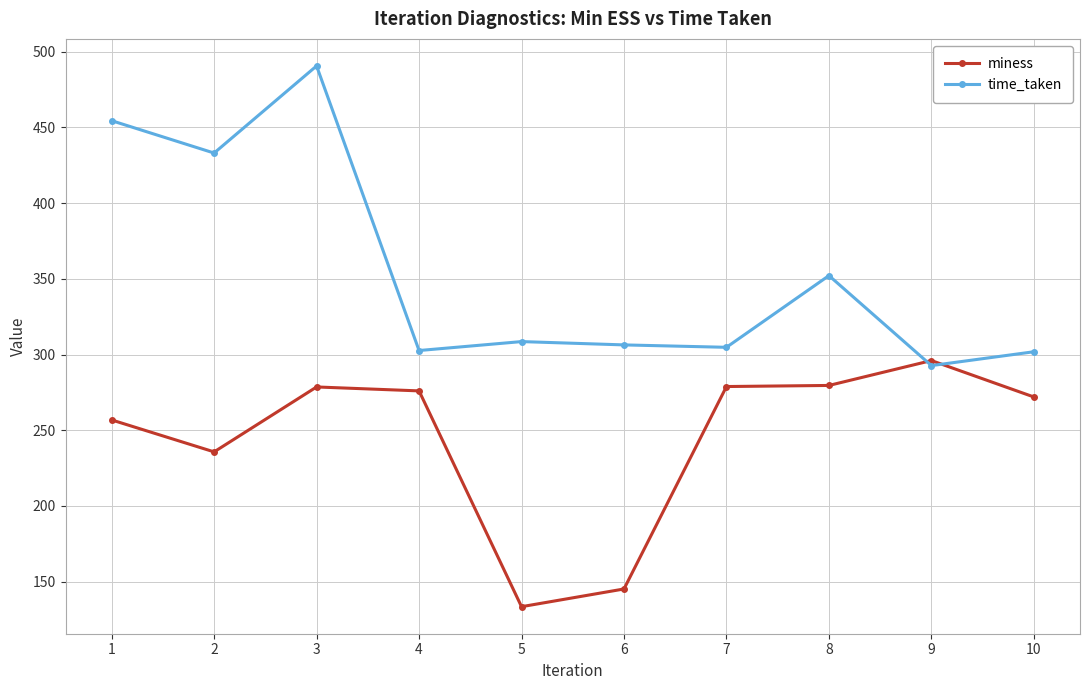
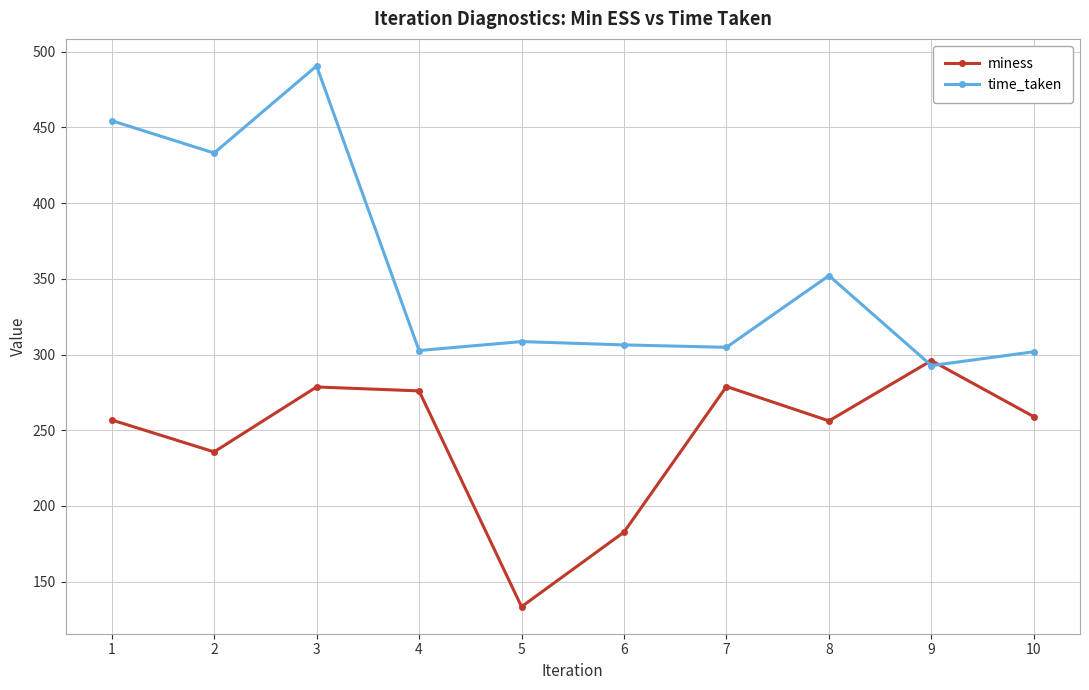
  {
    "miness": {
      "1": 257,
      "2": 236,
      "3": 279,
      "4": 276,
      "5": 133,
-     "6": 145,
+     "6": 183,
      "7": 279,
-     "8": 280,
+     "8": 256,
      "9": 296,
-     "10": 272
+     "10": 259
    },
    "time_taken": {
      "1": 454,
      "2": 433,
      "3": 491,
      "4": 303,
      "5": 309,
      "6": 306,
      "7": 305,
      "8": 352,
      "9": 293,
      "10": 302
    }
  }
